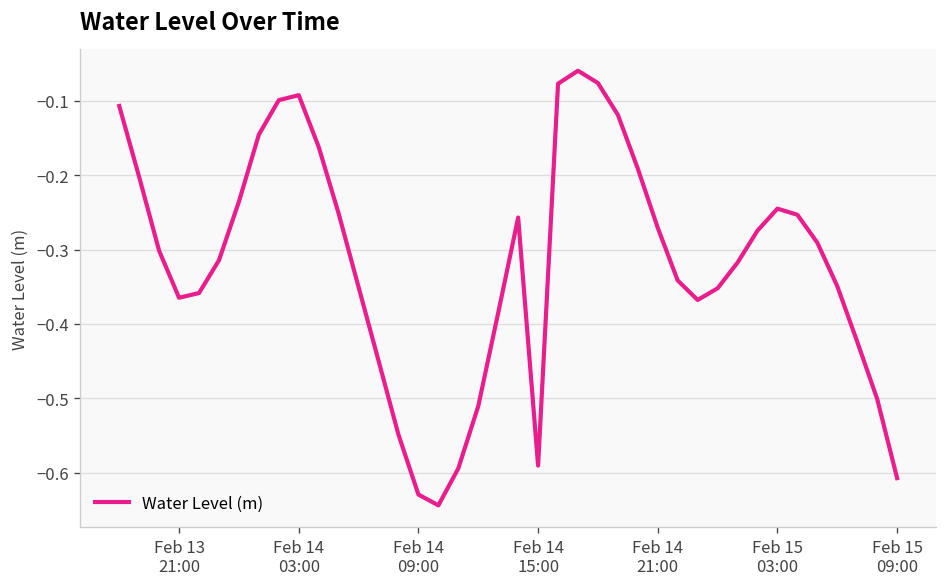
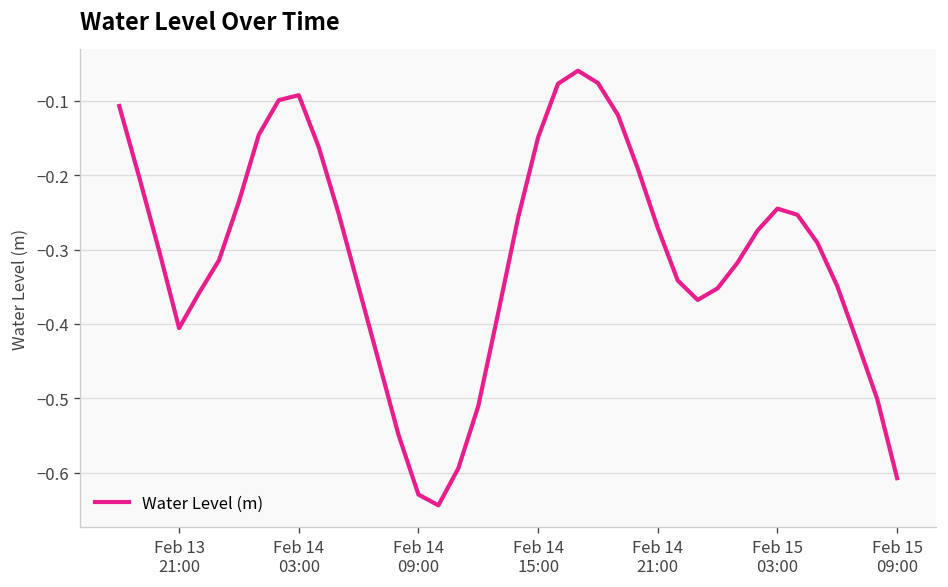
  {
-   "Feb 13 21:00": -0.36,
+   "Feb 13 21:00": -0.41,
    "Feb 14 03:00": -0.09,
    "Feb 14 09:00": -0.63,
-   "Feb 14 15:00": -0.59,
+   "Feb 14 15:00": -0.15,
    "Feb 14 21:00": -0.27,
    "Feb 15 03:00": -0.24,
    "Feb 15 09:00": -0.61
  }
